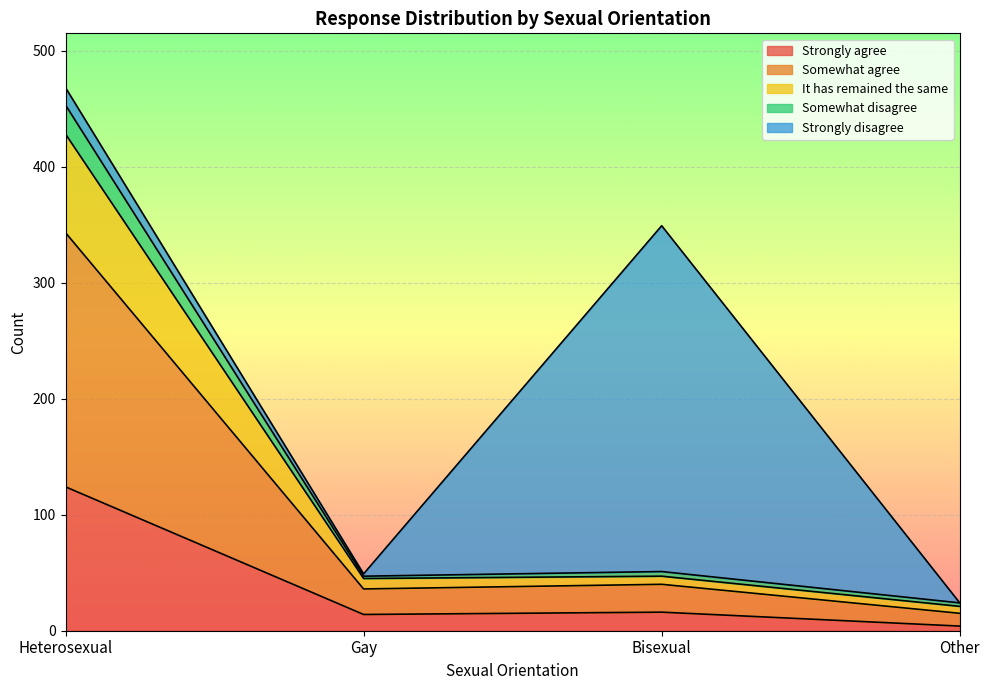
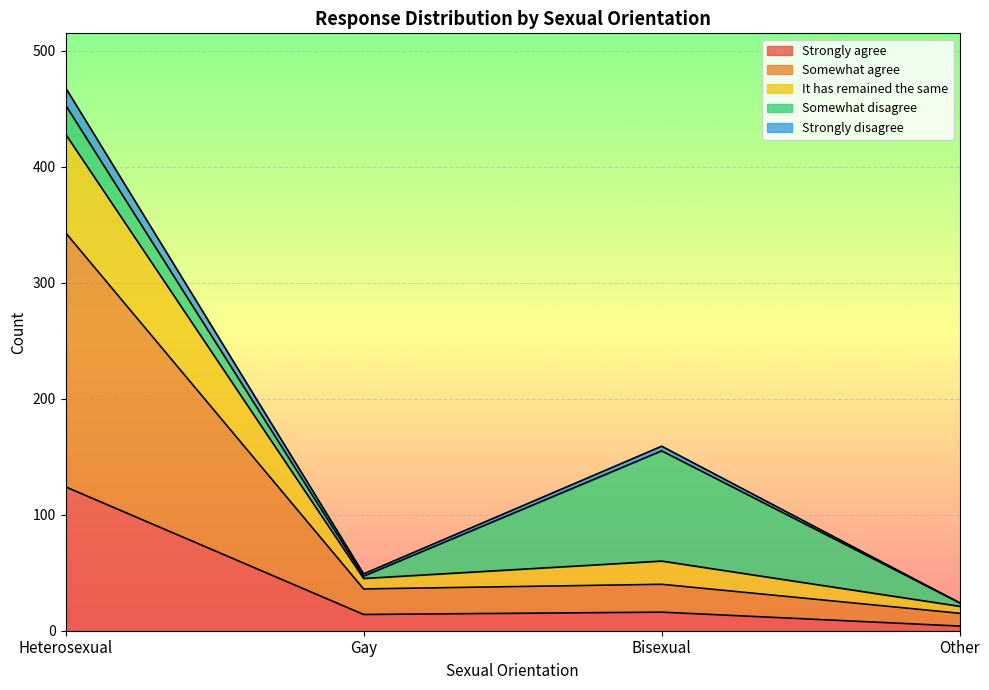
  {
    "It has remained the same": {
      "Heterosexual": 85,
-     "Bisexual": 7,
+     "Bisexual": 20,
      "Other": 6
    },
    "Somewhat disagree": {
      "Heterosexual": 25,
-     "Bisexual": 4
+     "Bisexual": 95
    },
    "Strongly disagree": {
      "Heterosexual": 15,
-     "Bisexual": 298
+     "Bisexual": 4
    }
  }
